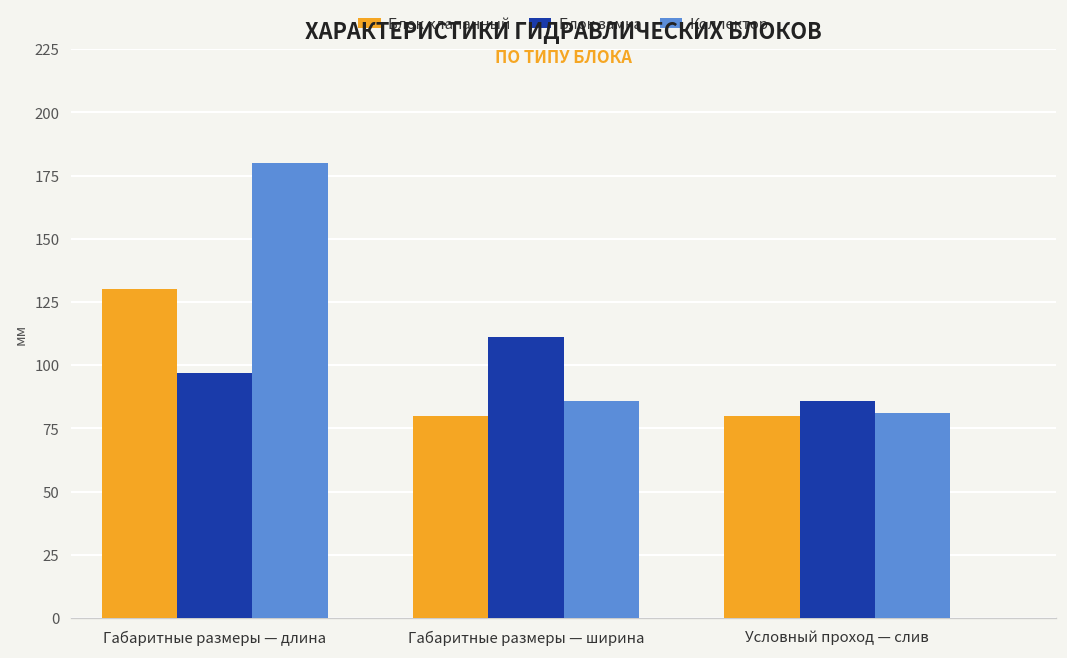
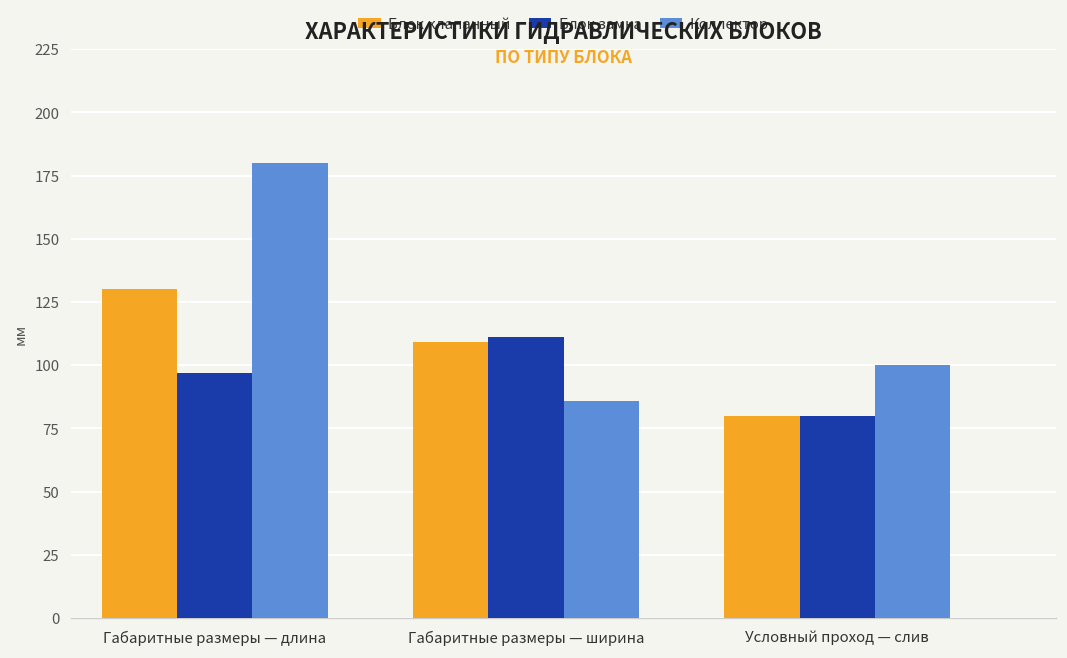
  {
    "Блок клапанный": {
      "Габаритные размеры — длина": 130,
-     "Габаритные размеры — ширина": 80,
+     "Габаритные размеры — ширина": 109,
      "Условный проход — слив": 80
    },
    "Блок замка": {
      "Габаритные размеры — длина": 97,
      "Габаритные размеры — ширина": 111,
-     "Условный проход — слив": 86
+     "Условный проход — слив": 80
    },
    "Коллектор": {
      "Габаритные размеры — длина": 180,
      "Габаритные размеры — ширина": 86,
-     "Условный проход — слив": 81
+     "Условный проход — слив": 100
    }
  }
